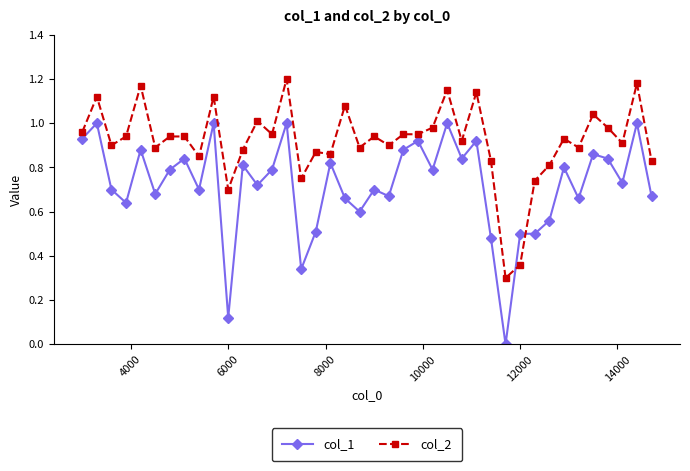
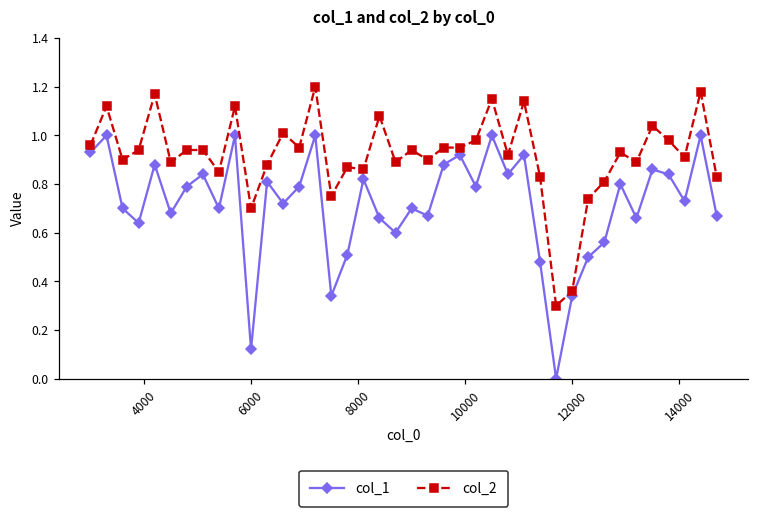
  {
    "col_1": {
      "6000": 0.12,
-     "12000": 0.50
+     "12000": 0.34
    },
    "col_2": {
      "6000": 0.70,
      "12000": 0.36
    }
  }
